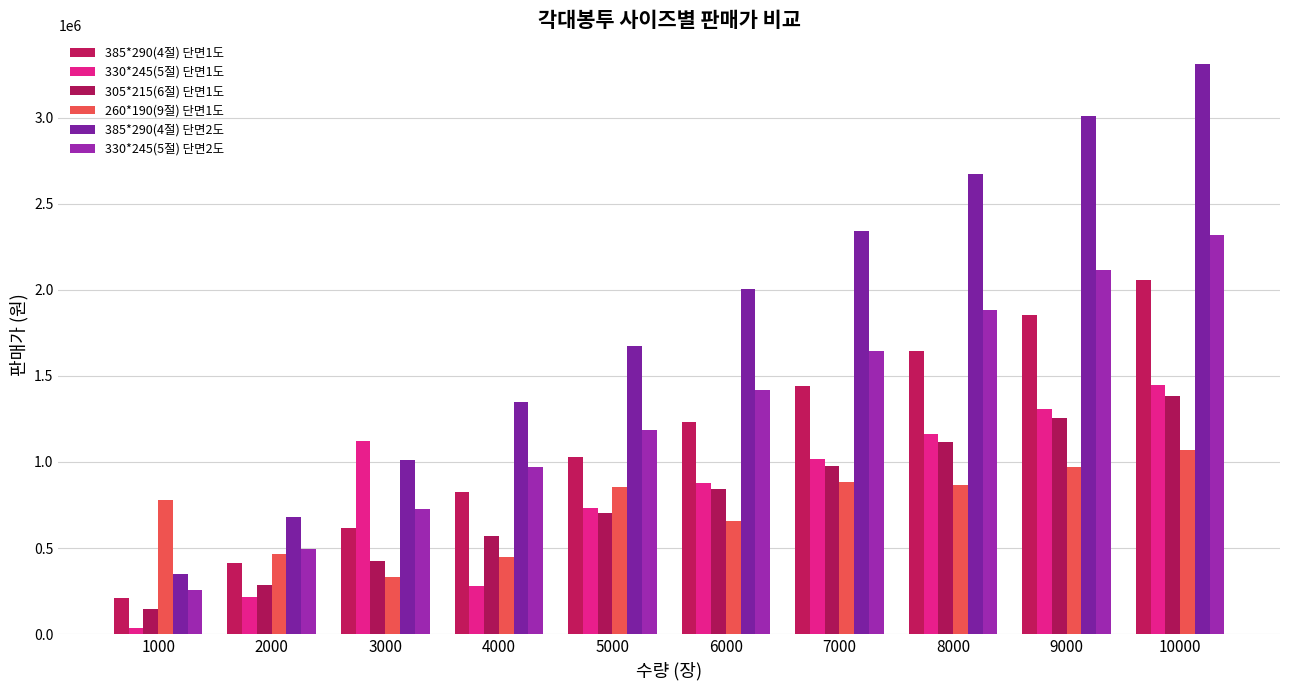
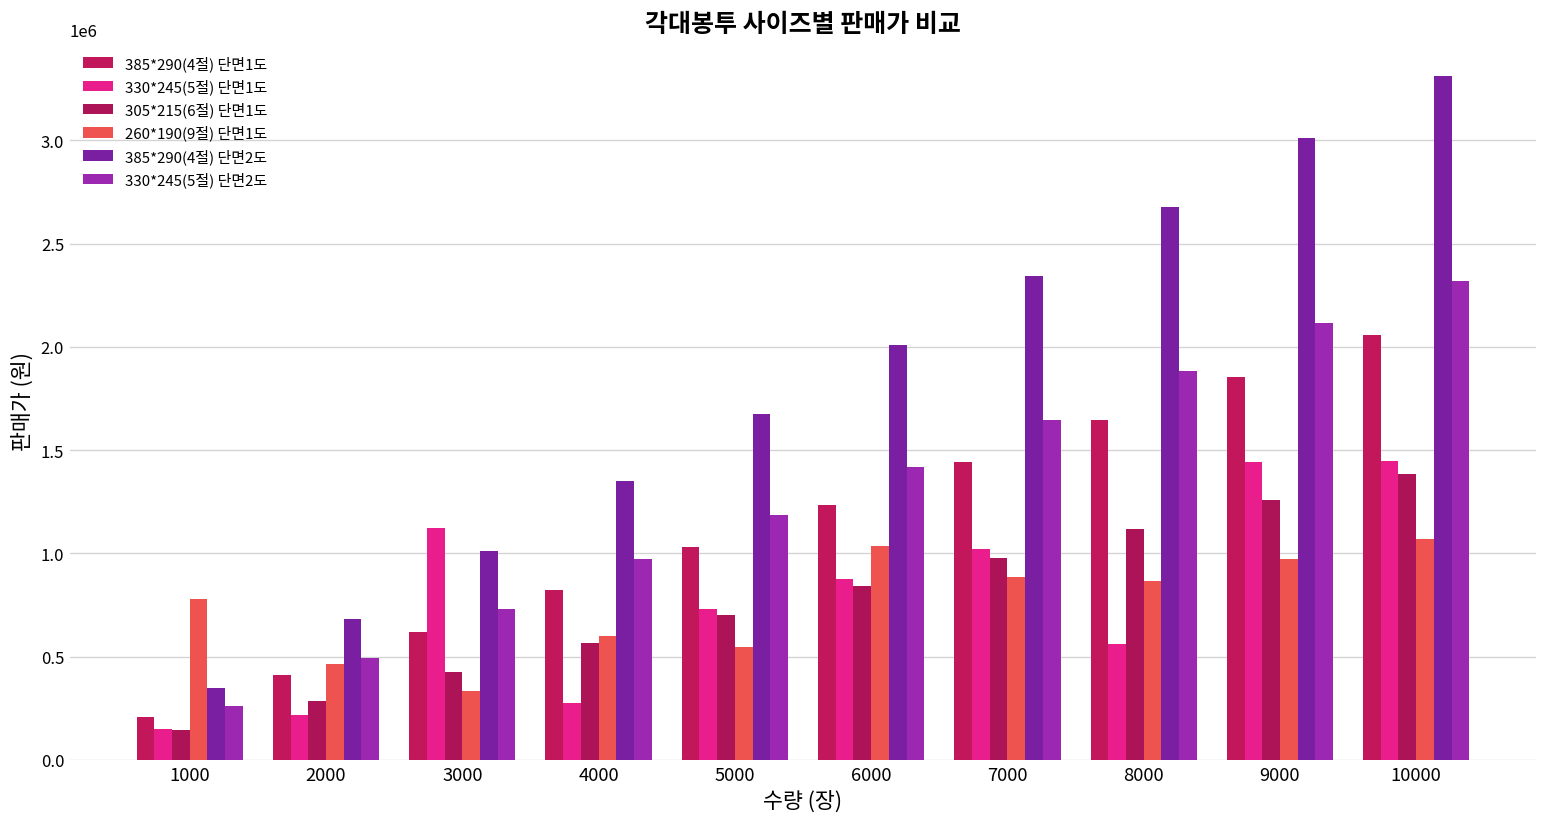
  {
    "330*245(5절) 단면1도": {
-     "1000": 30000,
+     "1000": 150000,
      "2000": 220000,
      "3000": 1120000,
      "4000": 280000,
      "5000": 730000,
      "6000": 880000,
      "7000": 1020000,
-     "8000": 1160000,
-     "9000": 1310000,
+     "8000": 560000,
+     "9000": 1440000,
      "10000": 1450000
    },
    "260*190(9절) 단면1도": {
      "1000": 780000,
      "2000": 460000,
      "3000": 330000,
-     "4000": 450000,
-     "5000": 850000,
-     "6000": 660000,
+     "4000": 600000,
+     "5000": 550000,
+     "6000": 1030000,
      "7000": 880000,
      "8000": 870000,
      "9000": 970000,
      "10000": 1070000
    }
  }
